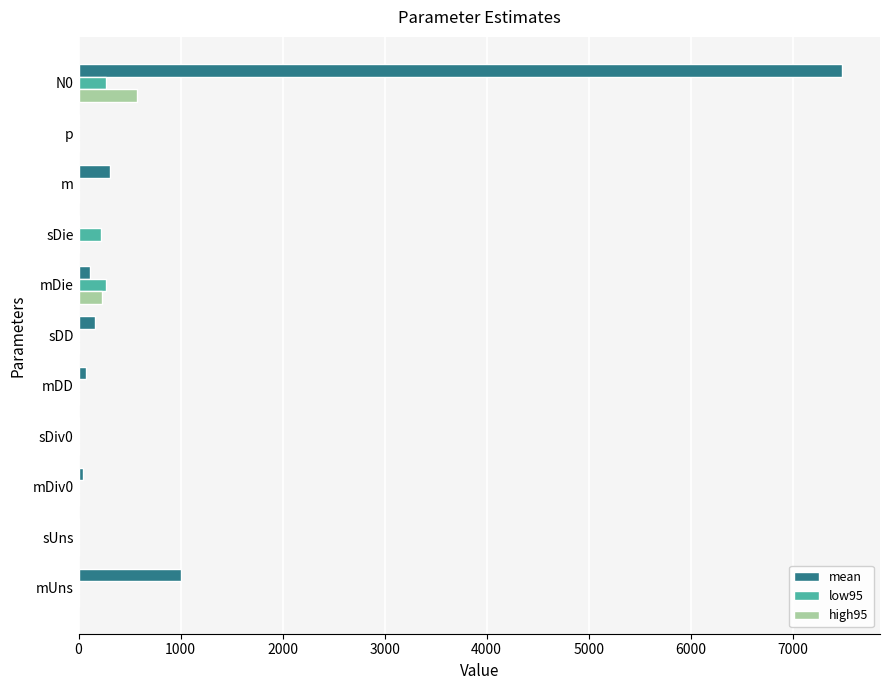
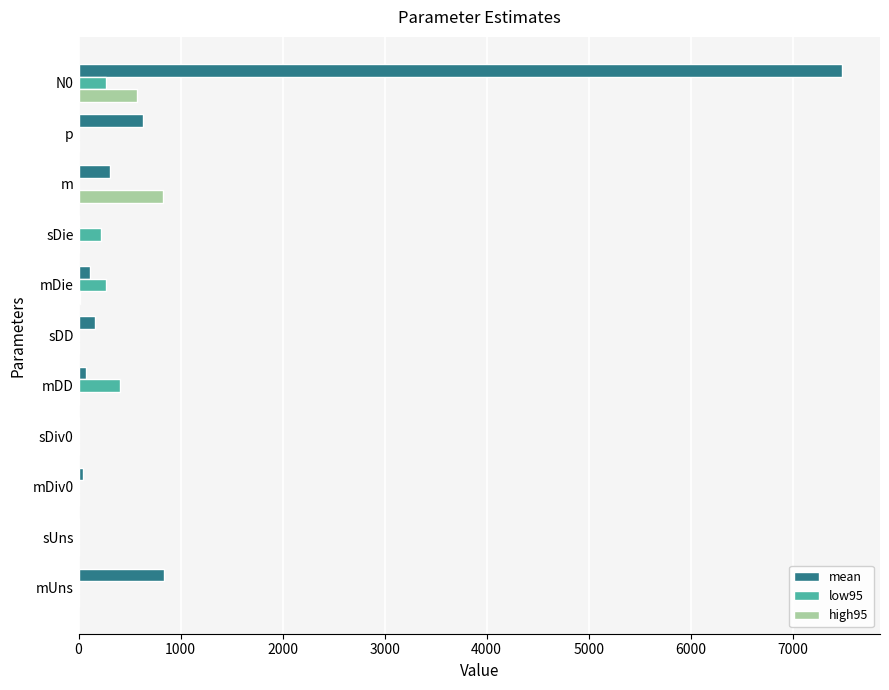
  {
    "mean": {
      "N0": 7480,
-     "p": 0,
+     "p": 630,
      "m": 310,
      "mDie": 110,
      "sDD": 160,
      "mDD": 70,
      "mDiv0": 40,
-     "mUns": 1000
+     "mUns": 840
    },
    "low95": {
      "N0": 270,
      "p": 0,
      "sDie": 220,
      "mDie": 270,
-     "mDD": 0,
+     "mDD": 410,
      "mUns": 0
    },
    "high95": {
      "N0": 570,
      "p": 0,
-     "m": 0,
-     "mDie": 230,
+     "m": 830,
+     "mDie": 10,
      "mUns": 0
    }
  }
